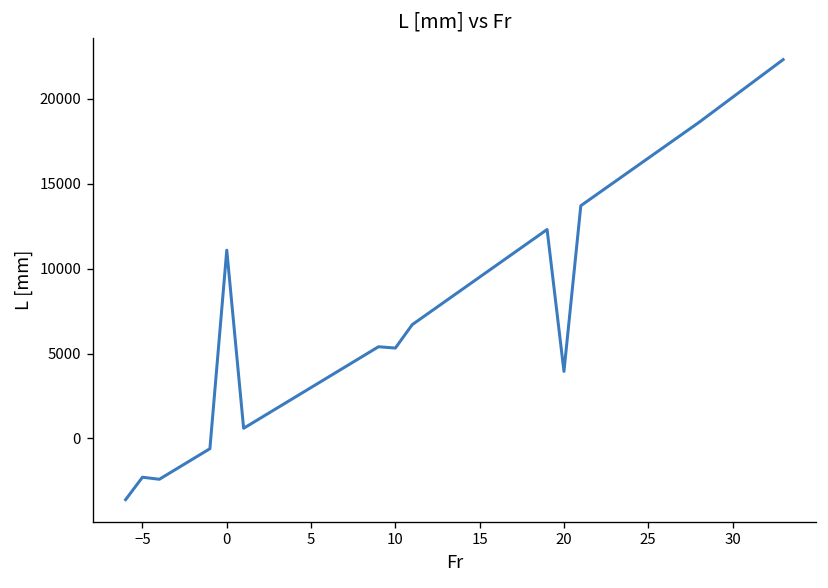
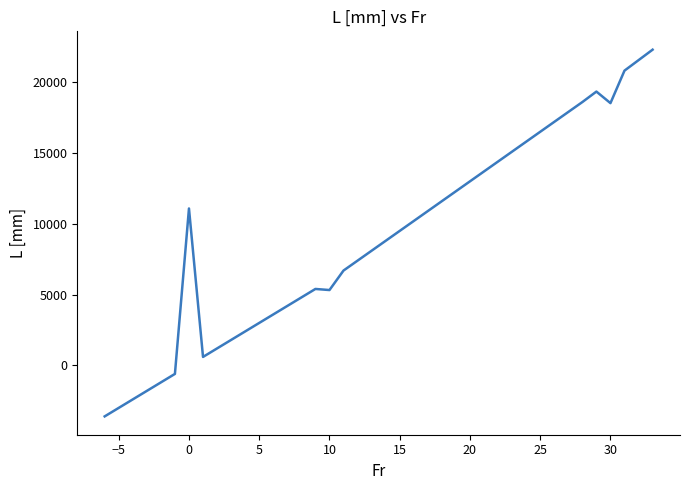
  {
-   "−5": -2300,
+   "−5": -3000,
    "0": 11100,
    "5": 3000,
    "10": 5300,
    "15": 9500,
-   "20": 3900,
+   "20": 13000,
    "25": 16500,
-   "30": 20100
+   "30": 18500
  }
